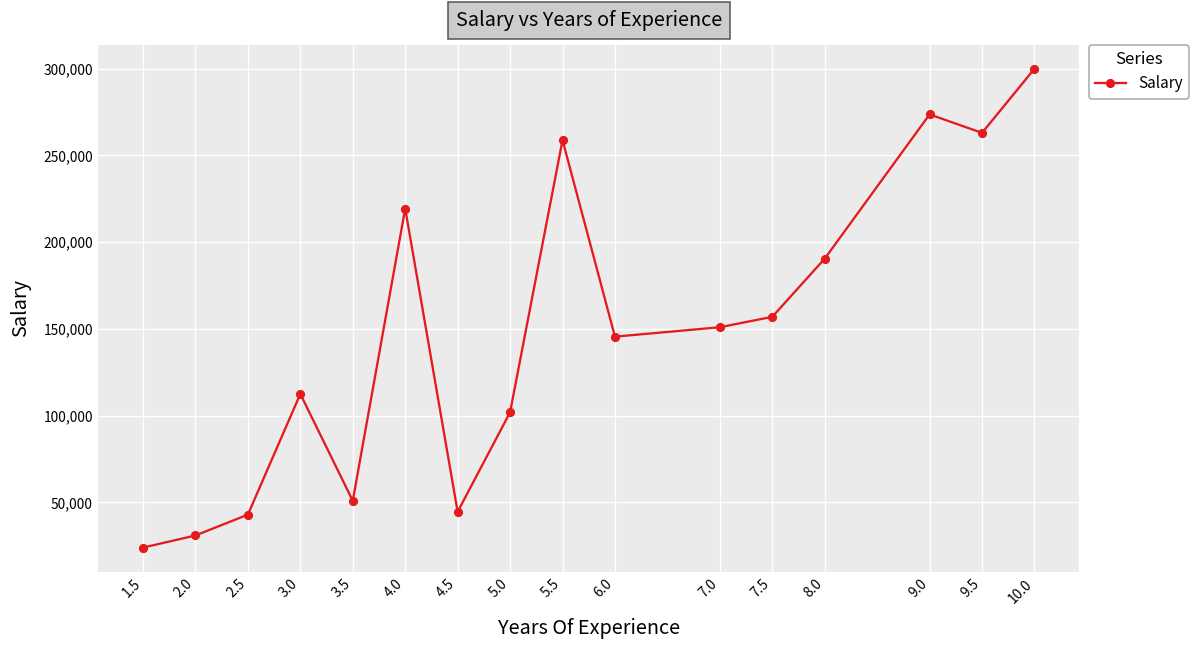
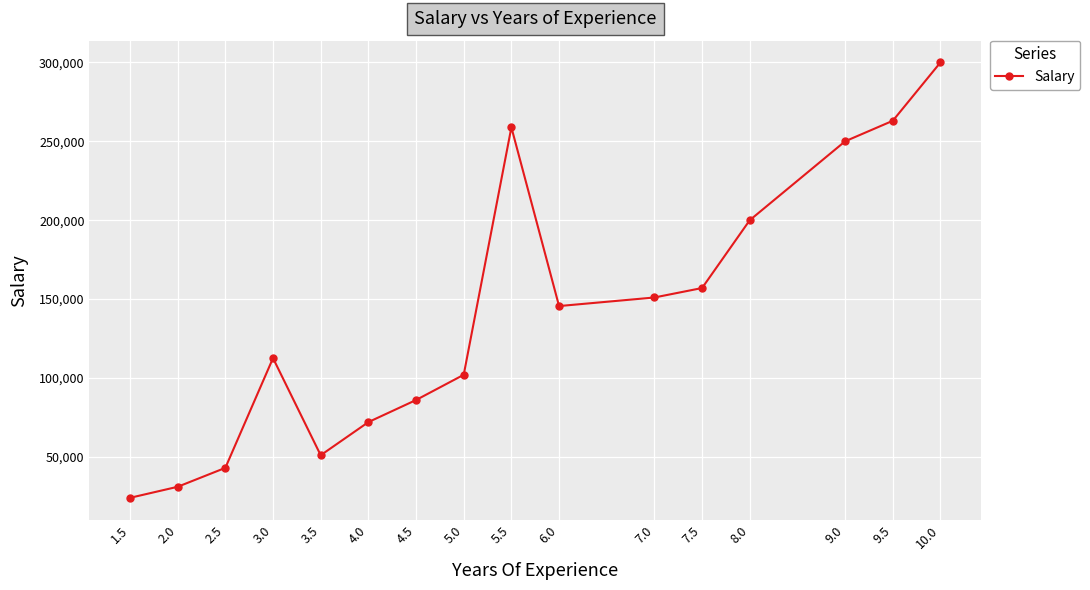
  {
    "1.5": "24,000",
    "2.0": "31,000",
    "2.5": "43,000",
    "3.0": "113,000",
    "3.5": "51,000",
-   "4.0": "219,000",
-   "4.5": "45,000",
+   "4.0": "72,000",
+   "4.5": "86,000",
    "5.0": "102,000",
    "5.5": "259,000",
    "6.0": "146,000",
    "7.0": "151,000",
    "7.5": "157,000",
-   "8.0": "191,000",
-   "9.0": "274,000",
+   "8.0": "200,000",
+   "9.0": "250,000",
    "9.5": "263,000",
    "10.0": "300,000"
  }
